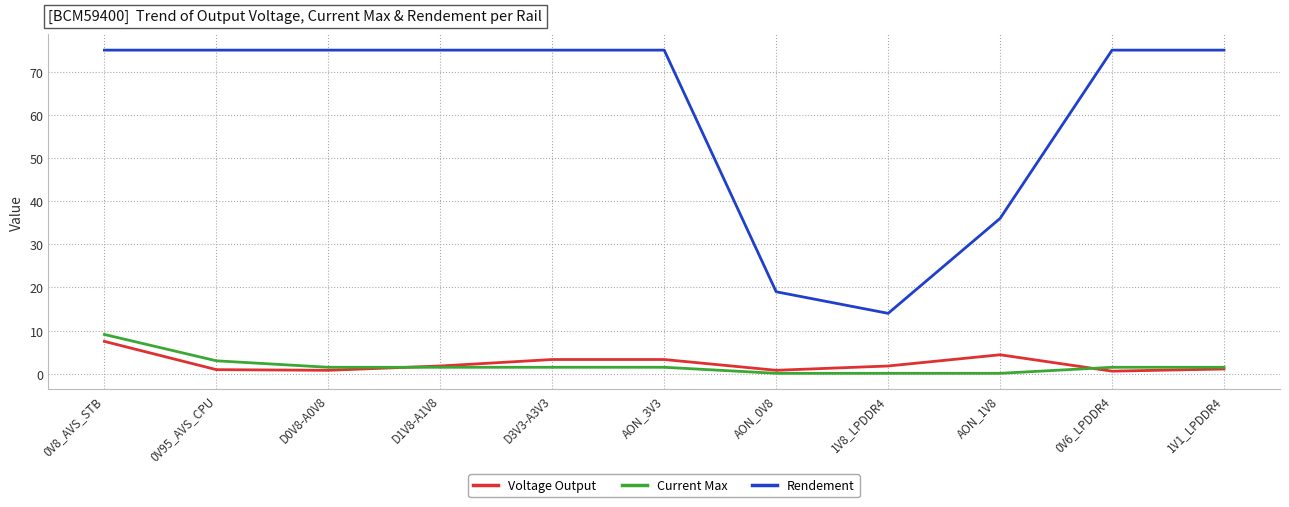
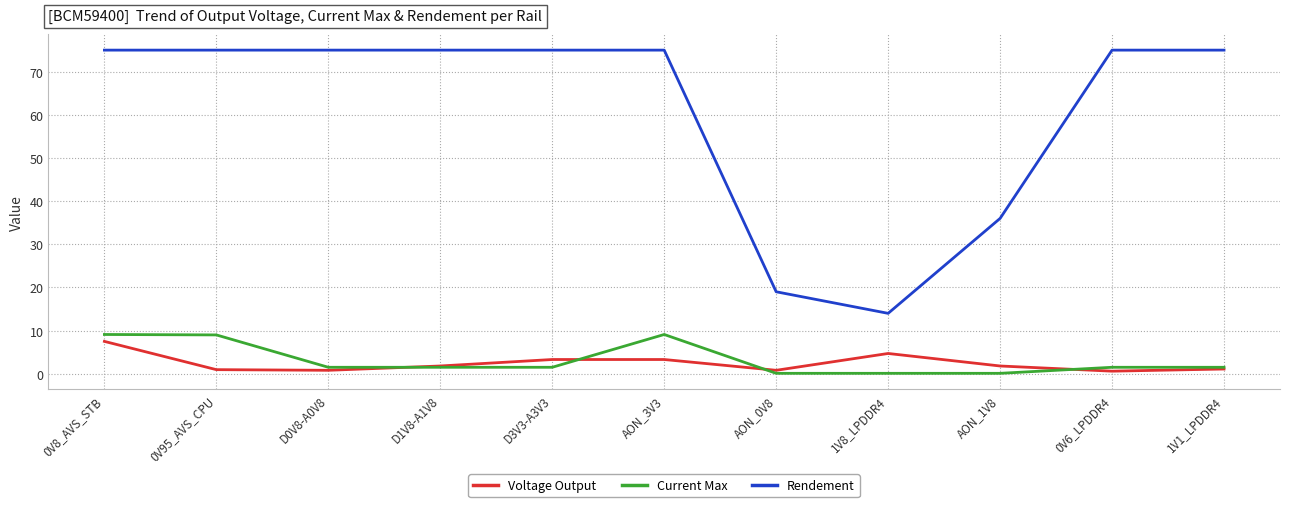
  {
    "Voltage Output": {
      "0V8_AVS_STB": 8,
      "0V95_AVS_CPU": 1,
      "D0V8-A0V8": 1,
      "D3V3-A3V3": 3,
      "AON_3V3": 3,
      "AON_0V8": 1,
-     "1V8_LPDDR4": 2,
-     "AON_1V8": 4,
+     "1V8_LPDDR4": 5,
+     "AON_1V8": 2,
      "0V6_LPDDR4": 1
    },
    "Current Max": {
      "0V8_AVS_STB": 9,
-     "0V95_AVS_CPU": 3,
+     "0V95_AVS_CPU": 9,
      "D0V8-A0V8": 2,
      "D3V3-A3V3": 2,
-     "AON_3V3": 2,
+     "AON_3V3": 9,
      "AON_0V8": 0,
      "1V8_LPDDR4": 0,
      "AON_1V8": 0,
      "0V6_LPDDR4": 2
    },
    "Rendement": {
      "0V8_AVS_STB": 75,
      "0V95_AVS_CPU": 75,
      "D0V8-A0V8": 75,
      "D1V8-A1V8": 75,
      "D3V3-A3V3": 75,
      "AON_3V3": 75,
      "AON_0V8": 19,
      "1V8_LPDDR4": 14,
      "AON_1V8": 36,
      "0V6_LPDDR4": 75,
      "1V1_LPDDR4": 75
    }
  }
